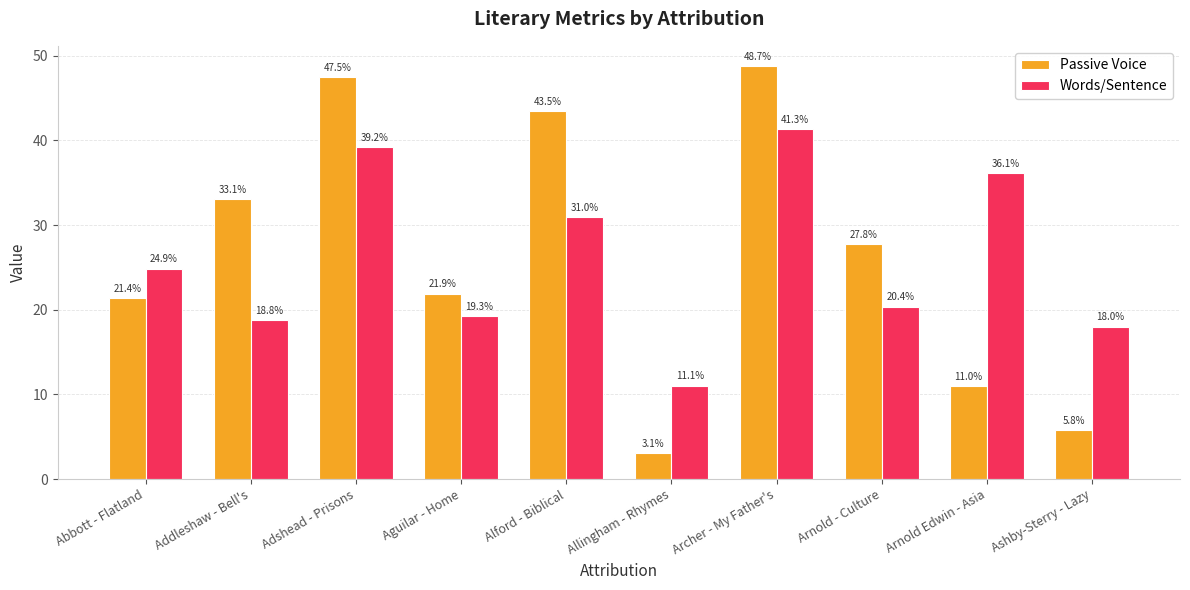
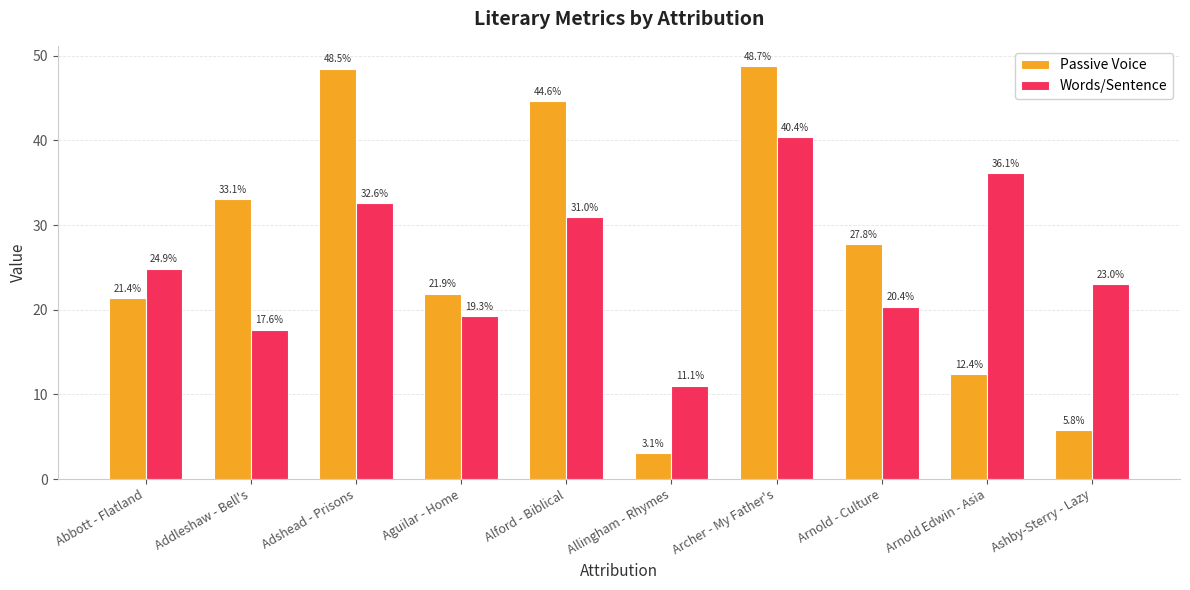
  {
    "Passive Voice": {
      "Abbott - Flatland": "21.4%",
      "Addleshaw - Bell's": "33.1%",
-     "Adshead - Prisons": "47.5%",
+     "Adshead - Prisons": "48.5%",
      "Aguilar - Home": "21.9%",
-     "Alford - Biblical": "43.5%",
+     "Alford - Biblical": "44.6%",
      "Allingham - Rhymes": "3.1%",
      "Archer - My Father's": "48.7%",
      "Arnold - Culture": "27.8%",
-     "Arnold Edwin - Asia": "11.0%",
+     "Arnold Edwin - Asia": "12.4%",
      "Ashby-Sterry - Lazy": "5.8%"
    },
    "Words/Sentence": {
      "Abbott - Flatland": "24.9%",
-     "Addleshaw - Bell's": "18.8%",
-     "Adshead - Prisons": "39.2%",
+     "Addleshaw - Bell's": "17.6%",
+     "Adshead - Prisons": "32.6%",
      "Aguilar - Home": "19.3%",
      "Alford - Biblical": "31.0%",
      "Allingham - Rhymes": "11.1%",
-     "Archer - My Father's": "41.3%",
+     "Archer - My Father's": "40.4%",
      "Arnold - Culture": "20.4%",
      "Arnold Edwin - Asia": "36.1%",
-     "Ashby-Sterry - Lazy": "18.0%"
+     "Ashby-Sterry - Lazy": "23.0%"
    }
  }
